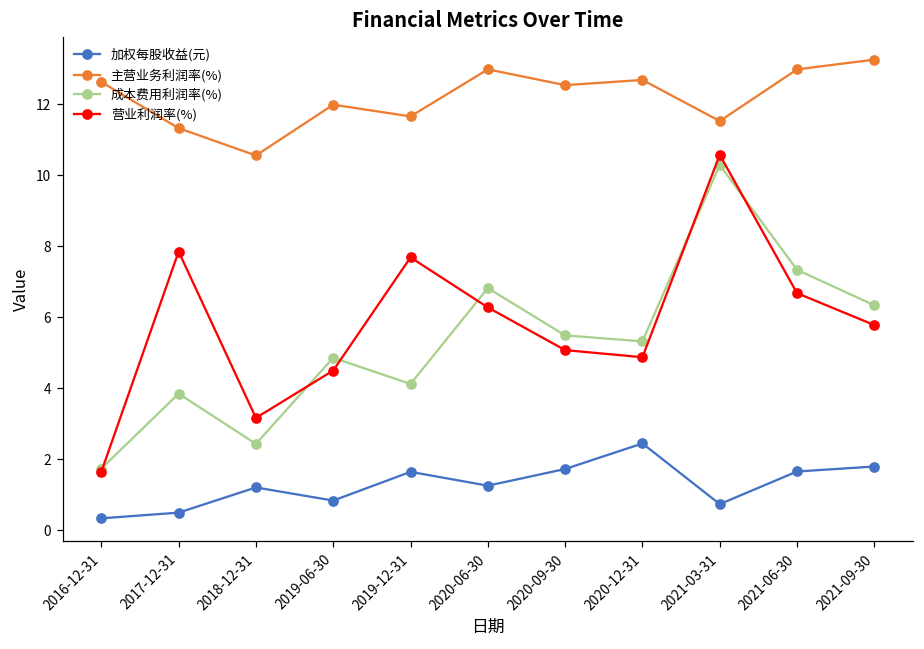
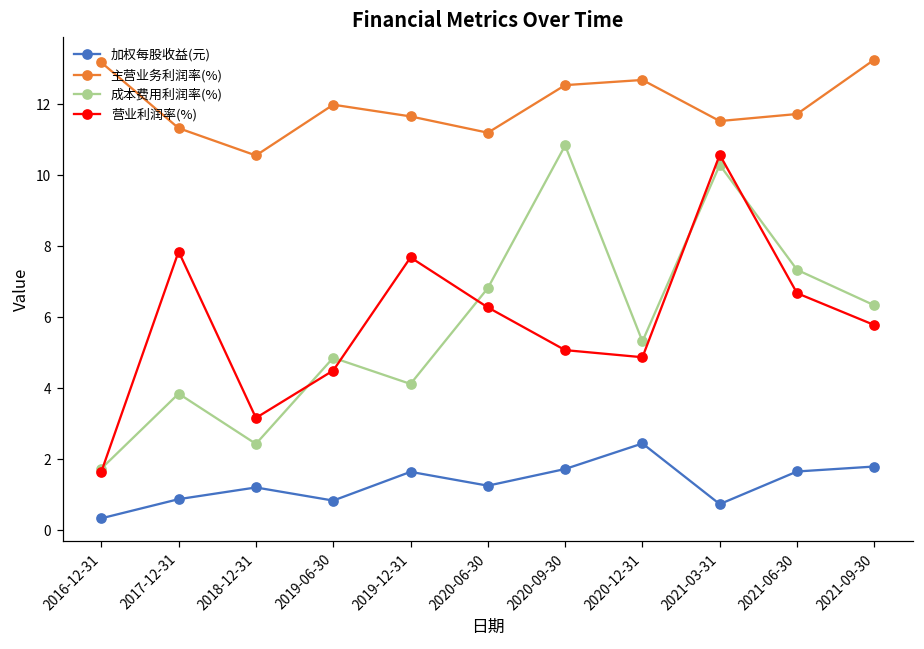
  {
    "加权每股收益(元)": {
      "2016-12-31": 0.3,
-     "2017-12-31": 0.5,
+     "2017-12-31": 0.9,
      "2018-12-31": 1.2,
      "2019-06-30": 0.8,
      "2019-12-31": 1.6,
      "2020-06-30": 1.3,
      "2020-09-30": 1.7,
      "2020-12-31": 2.4,
      "2021-03-31": 0.7,
      "2021-06-30": 1.7,
      "2021-09-30": 1.8
    },
    "主营业务利润率(%)": {
-     "2016-12-31": 12.6,
+     "2016-12-31": 13.2,
      "2017-12-31": 11.3,
      "2018-12-31": 10.6,
      "2019-06-30": 12.0,
      "2019-12-31": 11.7,
-     "2020-06-30": 13.0,
+     "2020-06-30": 11.2,
      "2020-09-30": 12.5,
      "2020-12-31": 12.7,
      "2021-03-31": 11.5,
-     "2021-06-30": 13.0,
+     "2021-06-30": 11.7,
      "2021-09-30": 13.3
    },
    "成本费用利润率(%)": {
      "2016-12-31": 1.7,
      "2017-12-31": 3.8,
      "2018-12-31": 2.4,
      "2019-06-30": 4.9,
      "2019-12-31": 4.1,
      "2020-06-30": 6.8,
-     "2020-09-30": 5.5,
+     "2020-09-30": 10.8,
      "2020-12-31": 5.3,
      "2021-03-31": 10.3,
      "2021-06-30": 7.3,
      "2021-09-30": 6.3
    },
    "营业利润率(%)": {
      "2016-12-31": 1.6,
      "2017-12-31": 7.8,
      "2018-12-31": 3.2,
      "2019-06-30": 4.5,
      "2019-12-31": 7.7,
      "2020-06-30": 6.3,
      "2020-09-30": 5.1,
      "2020-12-31": 4.9,
      "2021-03-31": 10.6,
      "2021-06-30": 6.7,
      "2021-09-30": 5.8
    }
  }
